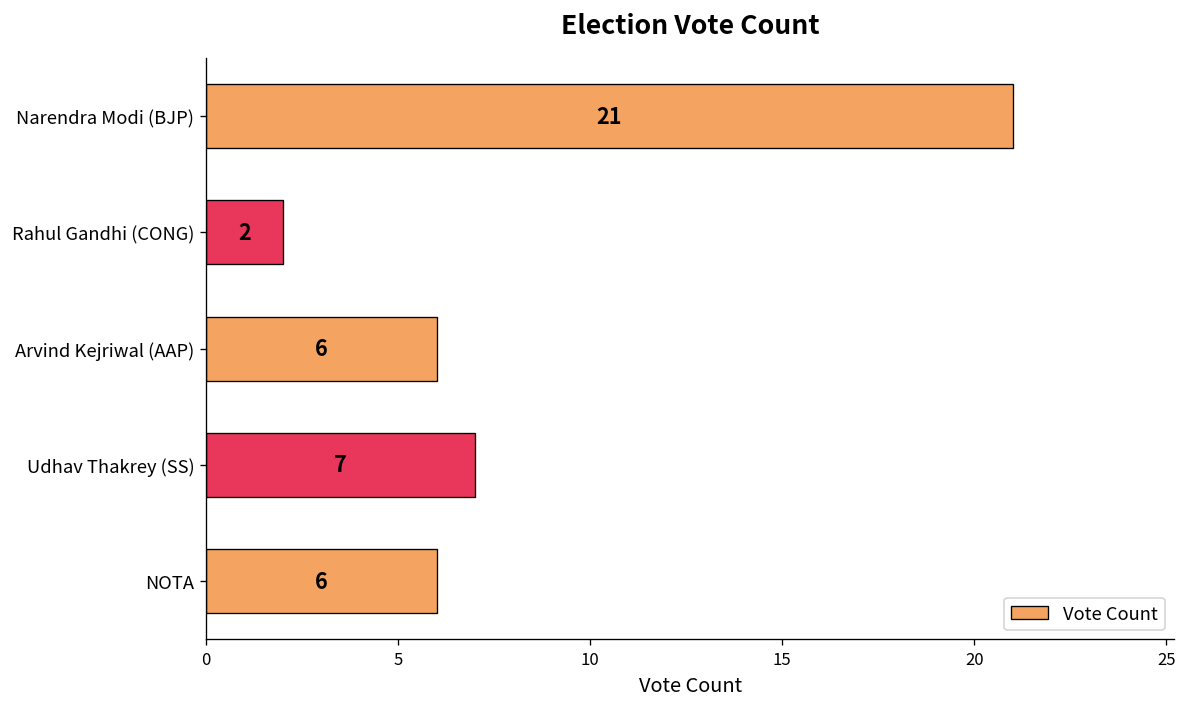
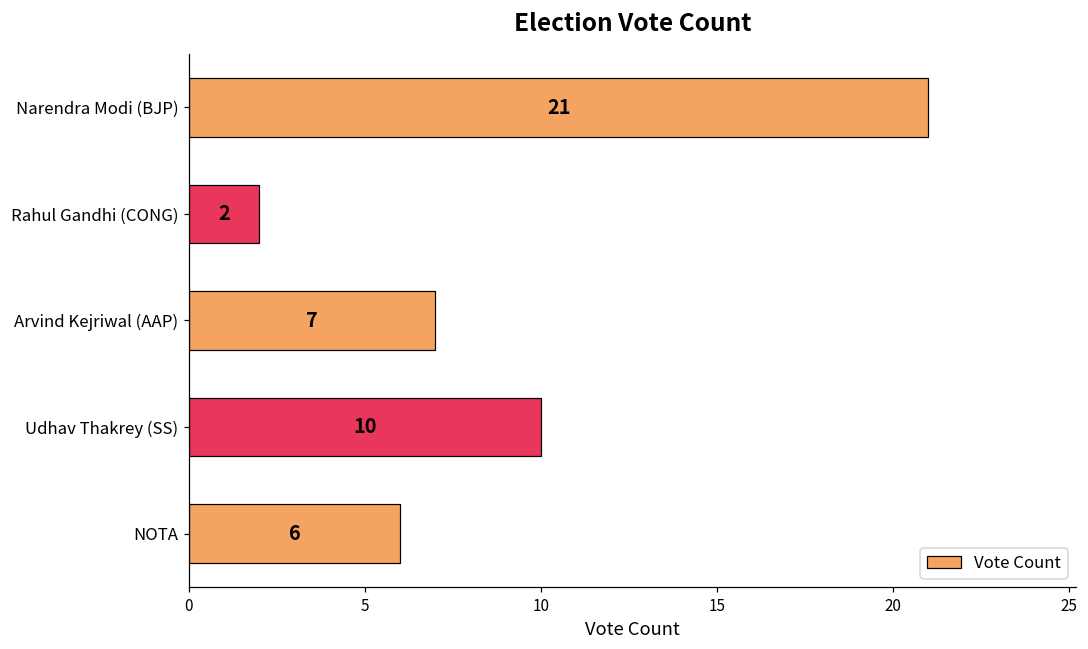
  {
    "Narendra Modi (BJP)": 21,
    "Rahul Gandhi (CONG)": 2,
-   "Arvind Kejriwal (AAP)": 6,
-   "Udhav Thakrey (SS)": 7,
+   "Arvind Kejriwal (AAP)": 7,
+   "Udhav Thakrey (SS)": 10,
    "NOTA": 6
  }
